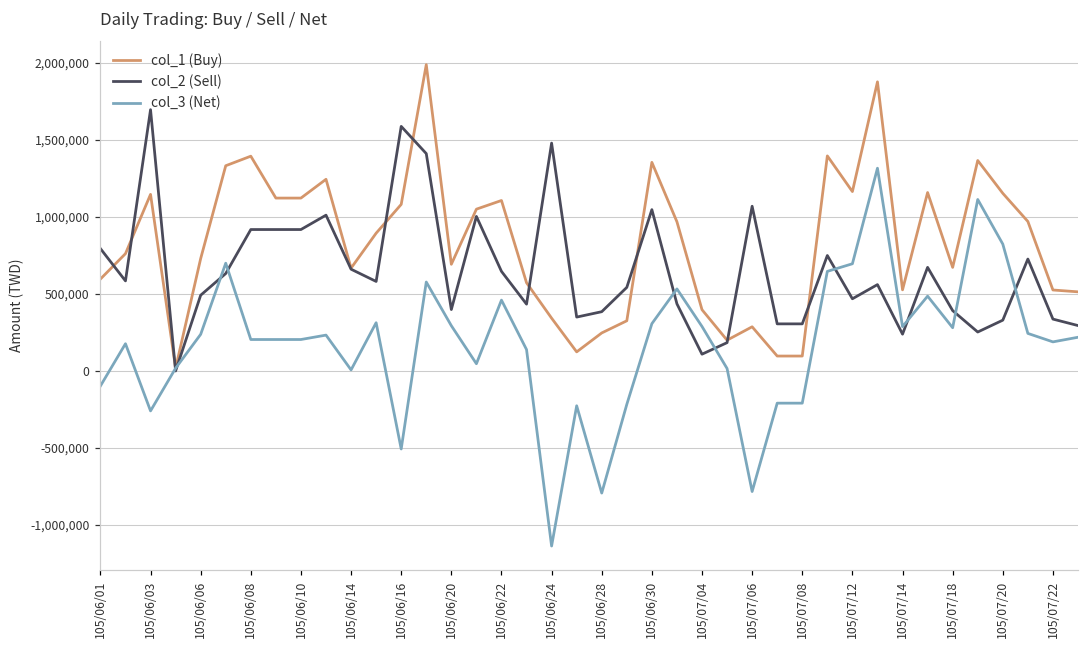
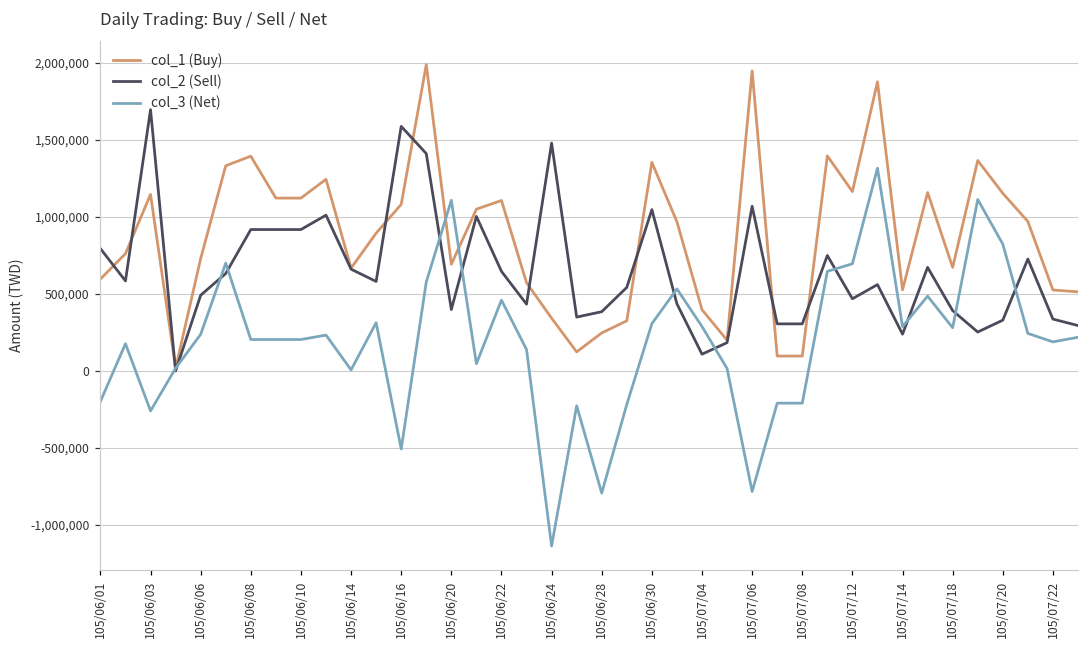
  {
    "col_1 (Buy)": {
      "105/06/01": "600,000",
      "105/06/03": "1,150,000",
      "105/06/06": "730,000",
      "105/06/08": "1,400,000",
      "105/06/10": "1,120,000",
      "105/06/16": "1,080,000",
      "105/06/20": "690,000",
      "105/06/22": "1,110,000",
      "105/06/24": "340,000",
      "105/06/28": "250,000",
      "105/06/30": "1,360,000",
      "105/07/04": "400,000",
-     "105/07/06": "290,000",
+     "105/07/06": "1,950,000",
      "105/07/08": "100,000",
      "105/07/12": "1,170,000",
      "105/07/14": "530,000",
      "105/07/18": "670,000",
      "105/07/20": "1,150,000",
      "105/07/22": "530,000"
    },
    "col_2 (Sell)": {
      "105/06/01": "800,000",
      "105/06/03": "1,700,000",
      "105/06/06": "490,000",
      "105/06/08": "920,000",
      "105/06/10": "920,000",
      "105/06/16": "1,590,000",
      "105/06/20": "400,000",
      "105/06/22": "650,000",
      "105/06/24": "1,480,000",
      "105/06/28": "390,000",
      "105/06/30": "1,050,000",
      "105/07/04": "110,000",
      "105/07/06": "1,070,000",
      "105/07/08": "310,000",
      "105/07/12": "470,000",
      "105/07/14": "240,000",
      "105/07/18": "390,000",
      "105/07/20": "330,000",
      "105/07/22": "340,000"
    },
    "col_3 (Net)": {
-     "105/06/01": "-100,000",
+     "105/06/01": "-200,000",
      "105/06/03": "-260,000",
      "105/06/06": "240,000",
      "105/06/08": "200,000",
      "105/06/10": "200,000",
      "105/06/14": "10,000",
      "105/06/16": "-510,000",
-     "105/06/20": "290,000",
+     "105/06/20": "1,110,000",
      "105/06/22": "460,000",
      "105/06/24": "-1,140,000",
      "105/06/28": "-790,000",
      "105/06/30": "310,000",
      "105/07/04": "290,000",
      "105/07/06": "-780,000",
      "105/07/08": "-210,000",
      "105/07/12": "700,000",
      "105/07/14": "290,000",
      "105/07/18": "280,000",
      "105/07/20": "820,000",
      "105/07/22": "190,000"
    }
  }
